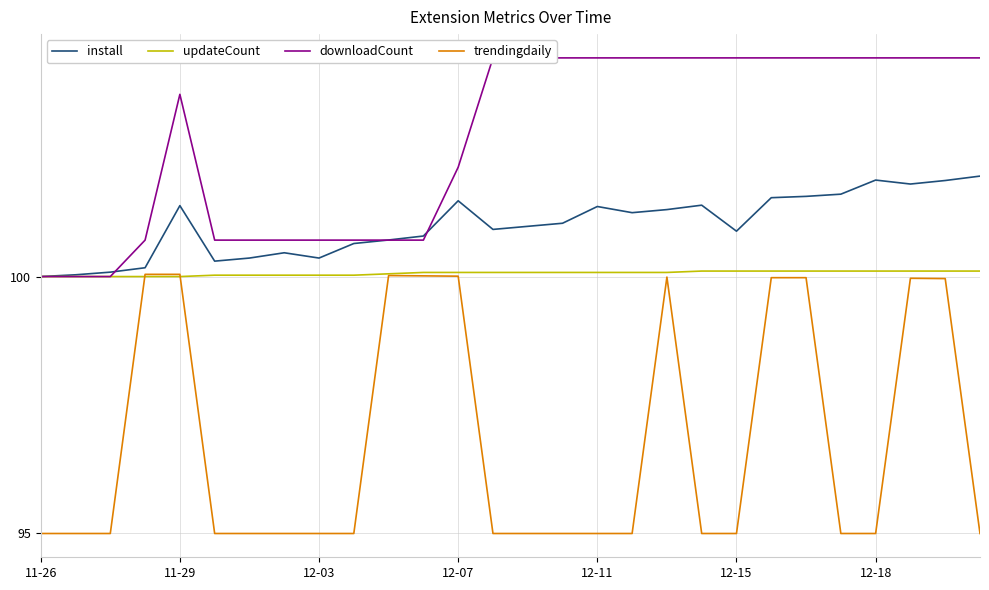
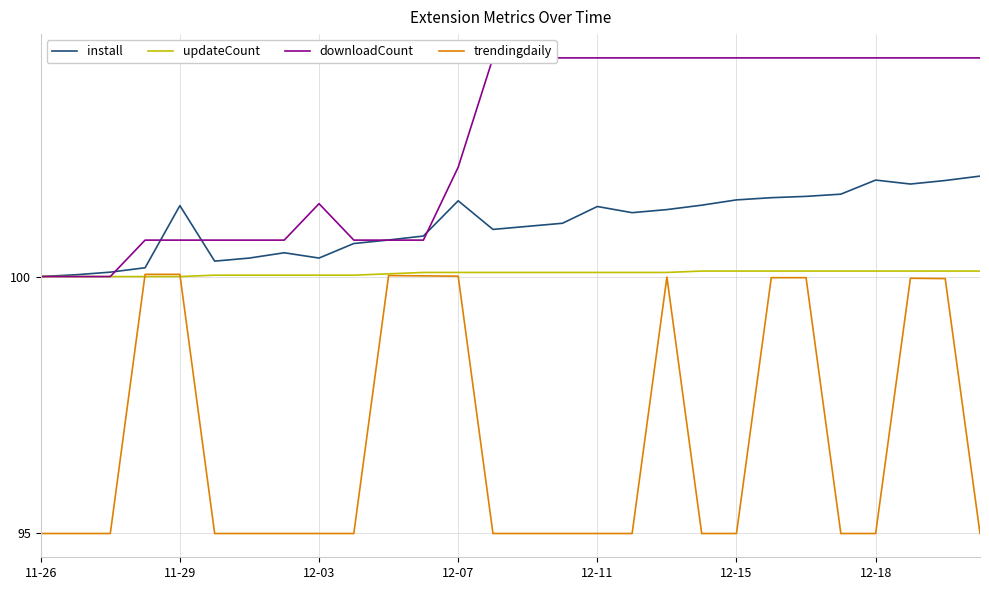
  {
    "install": {
      "11-29": 101.4,
      "12-03": 100.4,
      "12-07": 101.5,
      "12-11": 101.4,
-     "12-15": 100.9,
+     "12-15": 101.5,
      "12-18": 101.9
    },
    "updateCount": {
      "12-03": 100.0,
      "12-07": 100.1,
      "12-11": 100.1,
      "12-15": 100.1,
      "12-18": 100.1
    },
    "downloadCount": {
-     "11-29": 103.5,
-     "12-03": 100.7,
+     "11-29": 100.7,
+     "12-03": 101.4,
      "12-07": 102.1,
      "12-11": 104.3,
      "12-15": 104.3,
      "12-18": 104.3
    },
    "trendingdaily": {
      "11-26": 95.0,
      "12-03": 95.0,
      "12-07": 100.0,
      "12-11": 95.0,
      "12-15": 95.0,
      "12-18": 95.0
    }
  }
